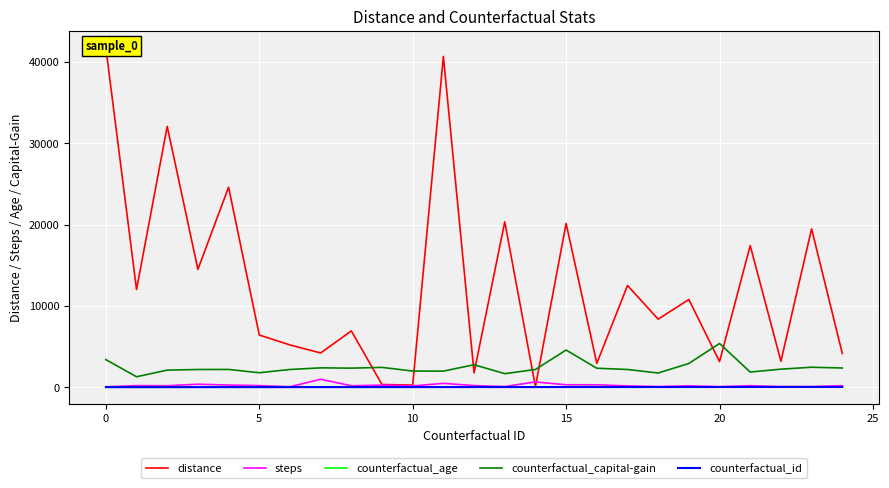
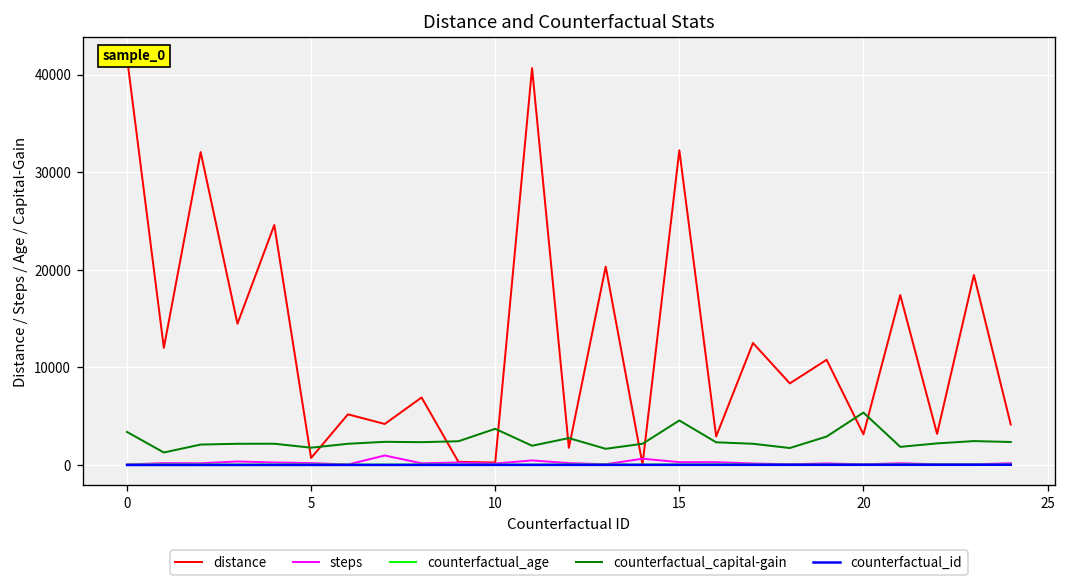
  {
    "distance": {
-     "5": 6000,
-     "15": 20000,
+     "5": 1000,
+     "15": 32000,
      "20": 3000
    },
    "counterfactual_capital-gain": {
      "0": 3000,
      "5": 2000,
-     "10": 2000,
+     "10": 4000,
      "15": 5000,
      "20": 5000
    }
  }
